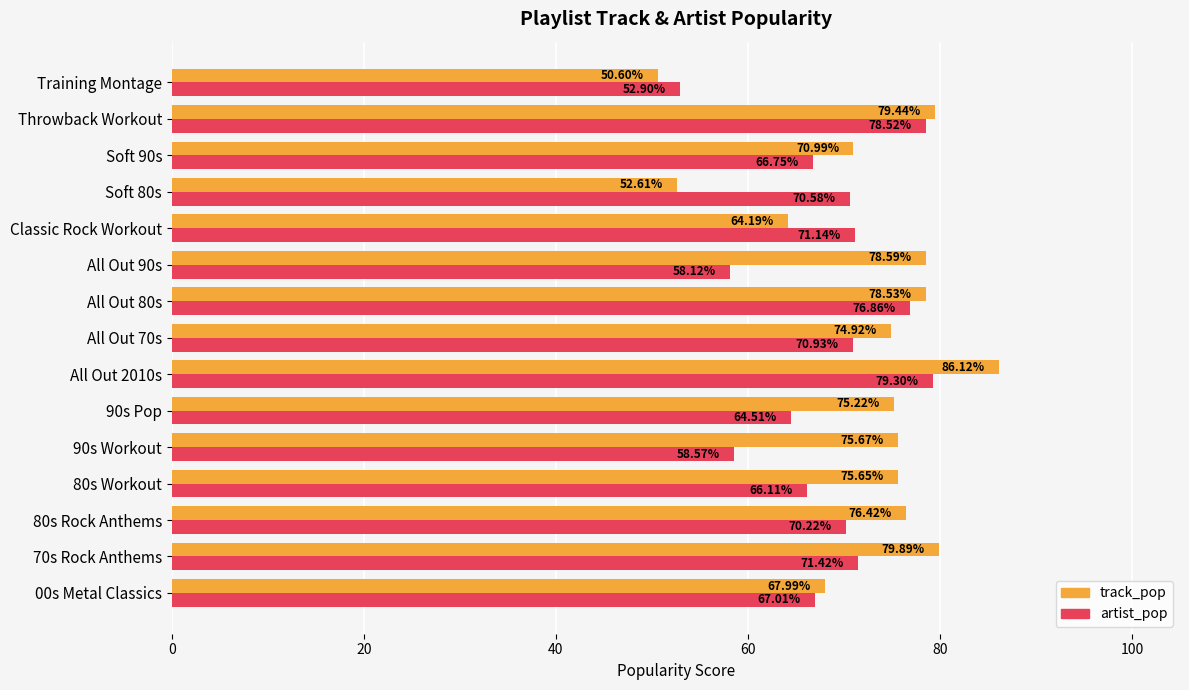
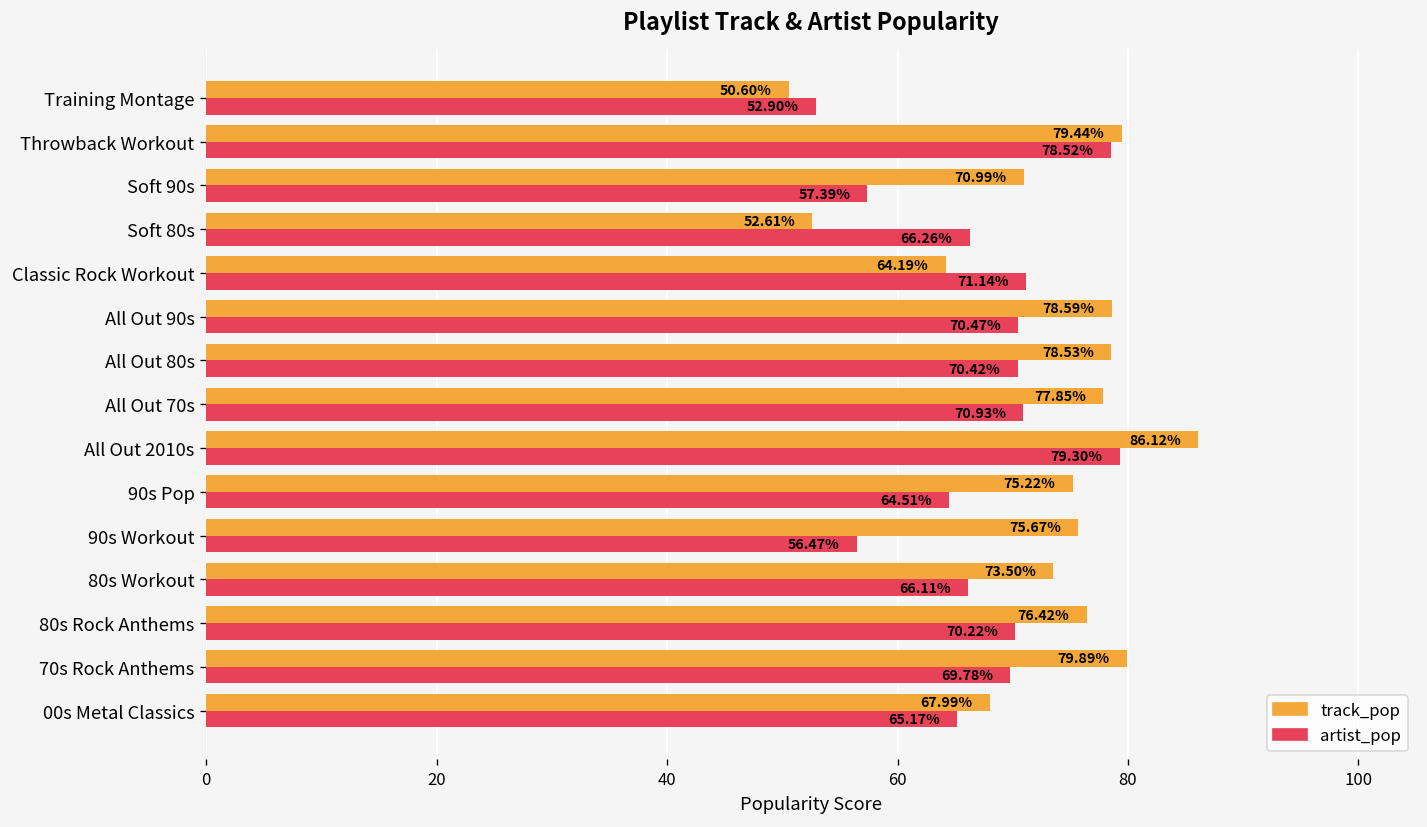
  {
    "track_pop": {
      "Training Montage": "50.60%",
      "Throwback Workout": "79.44%",
      "Soft 90s": "70.99%",
      "Soft 80s": "52.61%",
      "Classic Rock Workout": "64.19%",
      "All Out 90s": "78.59%",
      "All Out 80s": "78.53%",
-     "All Out 70s": "74.92%",
+     "All Out 70s": "77.85%",
      "All Out 2010s": "86.12%",
      "90s Pop": "75.22%",
      "90s Workout": "75.67%",
-     "80s Workout": "75.65%",
+     "80s Workout": "73.50%",
      "80s Rock Anthems": "76.42%",
      "70s Rock Anthems": "79.89%",
      "00s Metal Classics": "67.99%"
    },
    "artist_pop": {
      "Training Montage": "52.90%",
      "Throwback Workout": "78.52%",
-     "Soft 90s": "66.75%",
-     "Soft 80s": "70.58%",
+     "Soft 90s": "57.39%",
+     "Soft 80s": "66.26%",
      "Classic Rock Workout": "71.14%",
-     "All Out 90s": "58.12%",
-     "All Out 80s": "76.86%",
+     "All Out 90s": "70.47%",
+     "All Out 80s": "70.42%",
      "All Out 70s": "70.93%",
      "All Out 2010s": "79.30%",
      "90s Pop": "64.51%",
-     "90s Workout": "58.57%",
+     "90s Workout": "56.47%",
      "80s Workout": "66.11%",
      "80s Rock Anthems": "70.22%",
-     "70s Rock Anthems": "71.42%",
-     "00s Metal Classics": "67.01%"
+     "70s Rock Anthems": "69.78%",
+     "00s Metal Classics": "65.17%"
    }
  }
